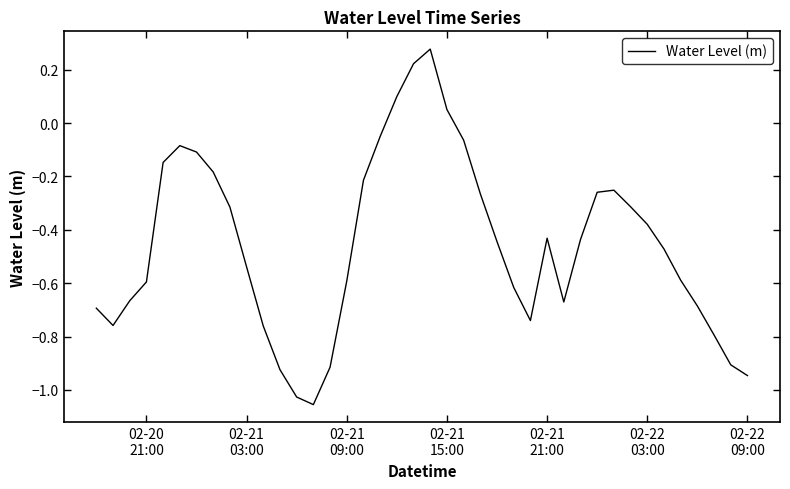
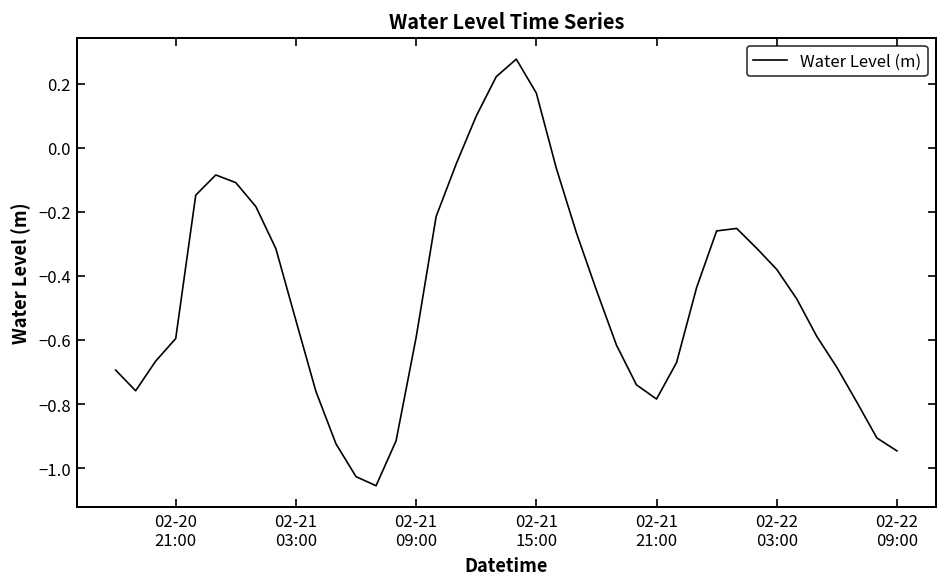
  {
    "02-20 21:00": -0.60,
    "02-21 03:00": -0.54,
    "02-21 09:00": -0.59,
-   "02-21 15:00": 0.05,
-   "02-21 21:00": -0.43,
+   "02-21 15:00": 0.17,
+   "02-21 21:00": -0.78,
    "02-22 03:00": -0.38,
    "02-22 09:00": -0.95
  }
